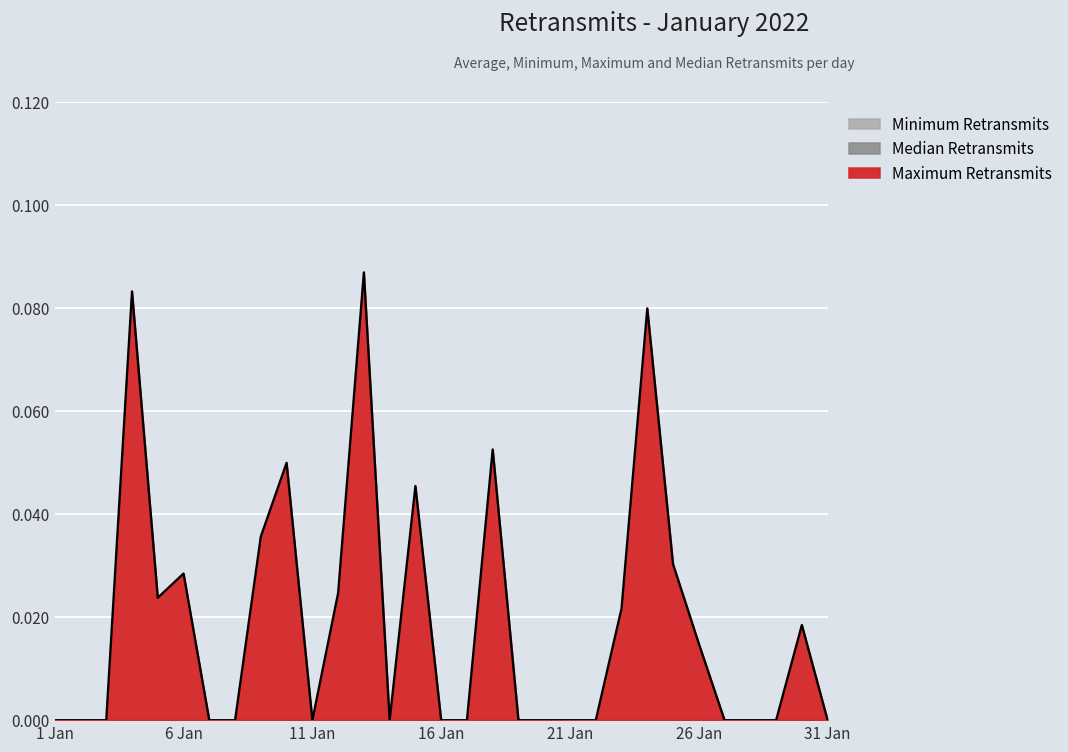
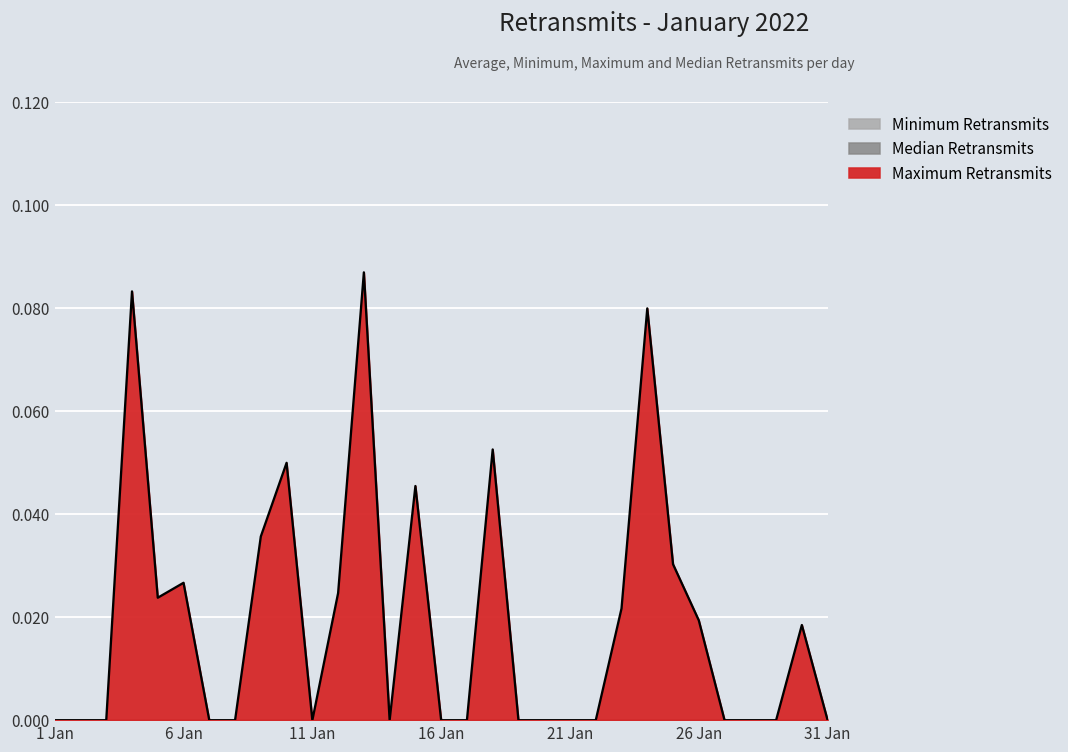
  {
    "Median Retransmits": {
      "6 Jan": 0.000,
      "26 Jan": 0.000
    },
    "Maximum Retransmits": {
-     "6 Jan": 0.029,
-     "26 Jan": 0.015
+     "6 Jan": 0.027,
+     "26 Jan": 0.019
    }
  }
